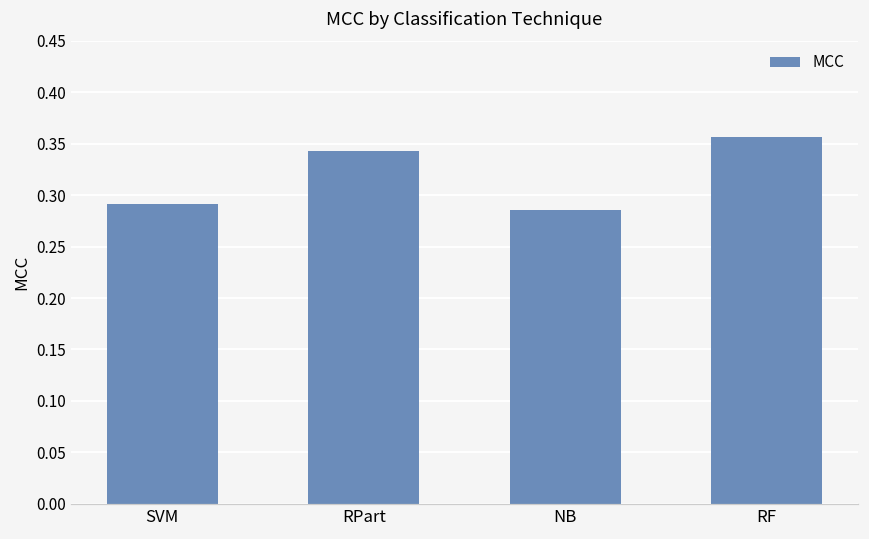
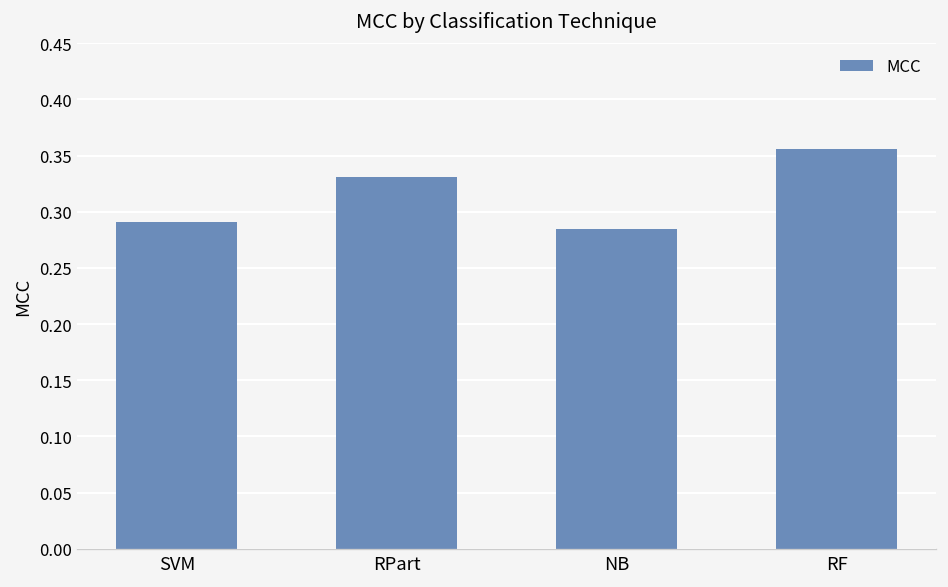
  {
    "SVM": 0.29,
-   "RPart": 0.34,
+   "RPart": 0.33,
    "NB": 0.29,
    "RF": 0.36
  }
